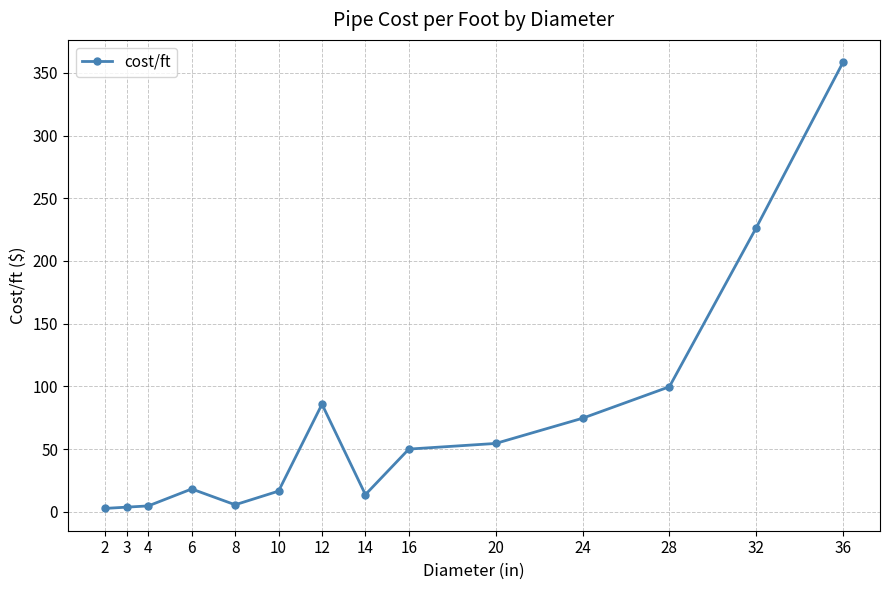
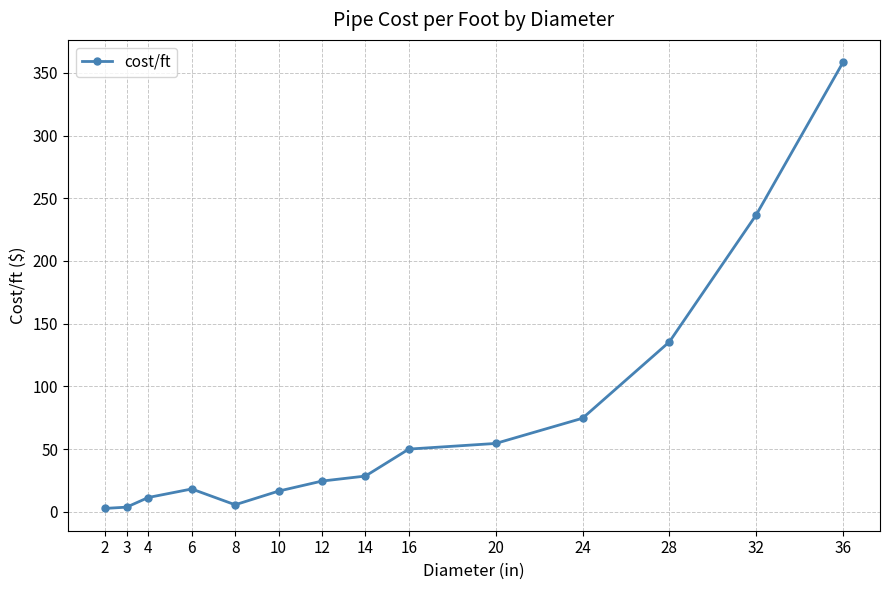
  {
    "2": 3,
    "3": 4,
-   "4": 5,
+   "4": 11,
    "6": 18,
    "8": 6,
    "10": 17,
-   "12": 86,
-   "14": 14,
+   "12": 25,
+   "14": 29,
    "16": 50,
    "20": 55,
    "24": 75,
-   "28": 100,
-   "32": 227,
+   "28": 136,
+   "32": 237,
    "36": 359
  }
